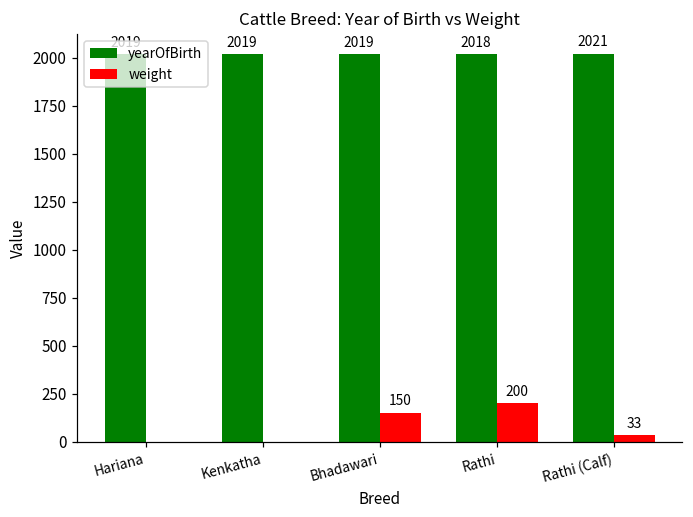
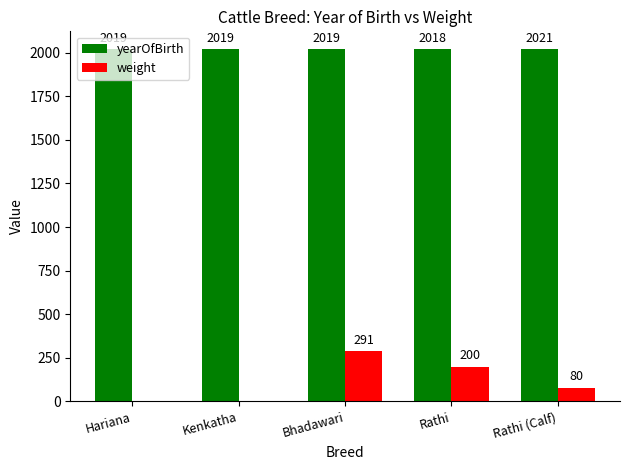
  {
    "yearOfBirth": {
      "Kenkatha": 2019,
      "Bhadawari": 2019,
      "Rathi": 2018,
      "Rathi (Calf)": 2021
    },
    "weight": {
-     "Bhadawari": 150,
+     "Bhadawari": 291,
      "Rathi": 200,
-     "Rathi (Calf)": 33
+     "Rathi (Calf)": 80
    }
  }
